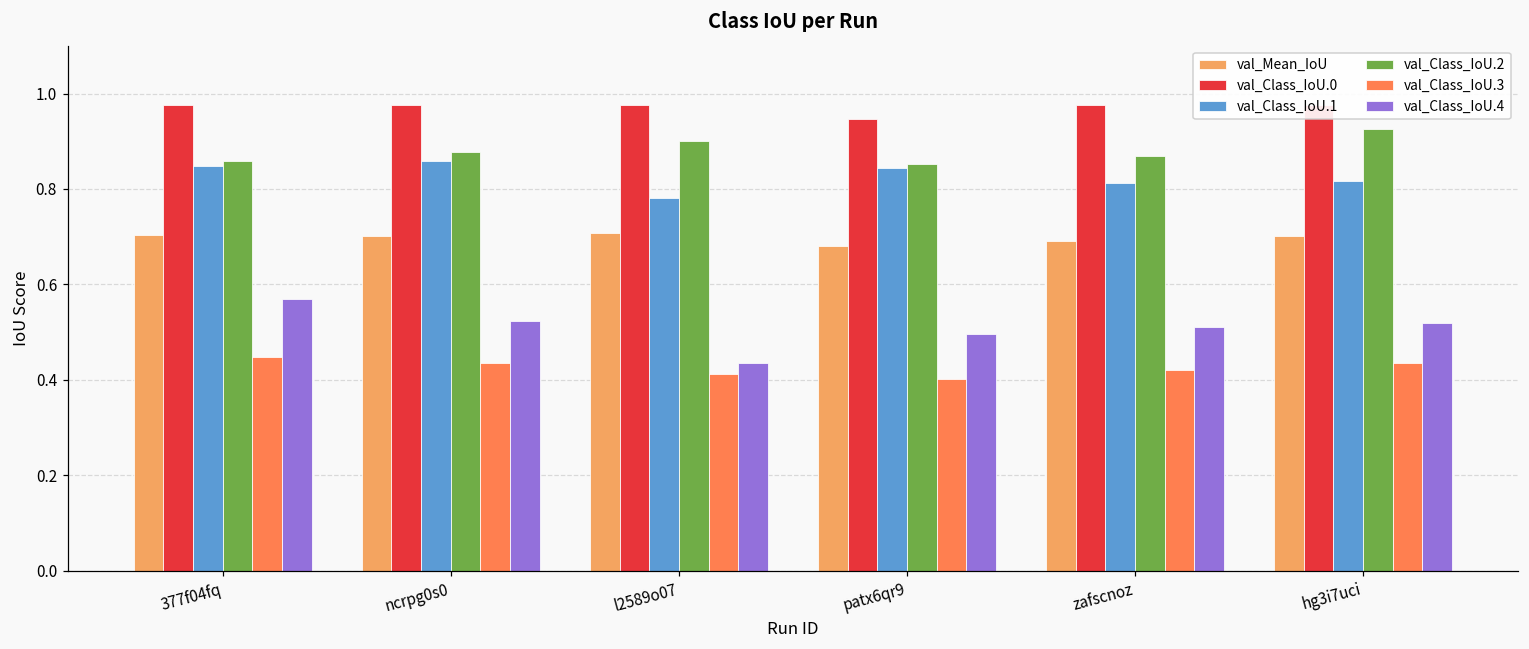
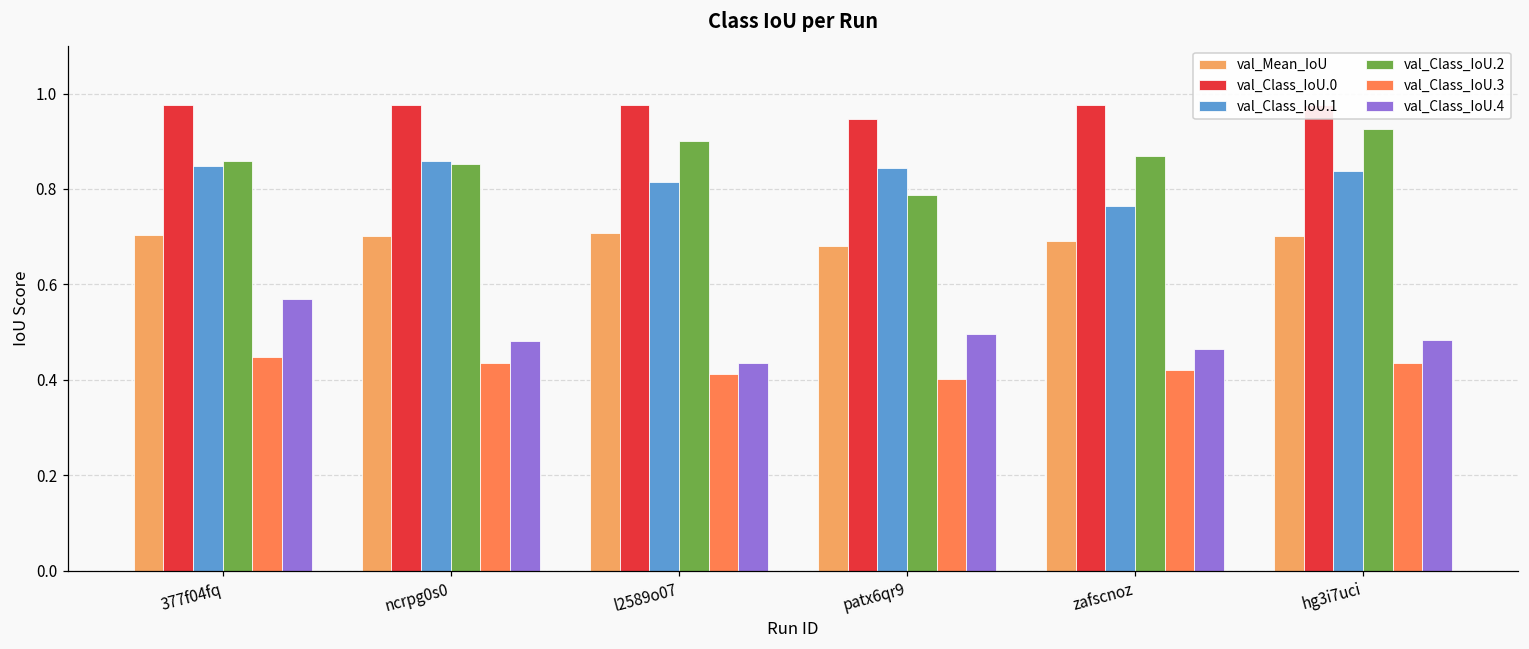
  {
    "val_Class_IoU.0": {
      "377f04fq": 0.98,
      "ncrpg0s0": 0.98,
      "l2589o07": 0.98,
      "patx6qr9": 0.95,
      "zafscnoz": 0.98
    },
    "val_Class_IoU.1": {
      "377f04fq": 0.85,
      "ncrpg0s0": 0.86,
-     "l2589o07": 0.78,
+     "l2589o07": 0.81,
      "patx6qr9": 0.84,
-     "zafscnoz": 0.81,
-     "hg3i7uci": 0.82
+     "zafscnoz": 0.76,
+     "hg3i7uci": 0.84
    },
    "val_Class_IoU.2": {
      "377f04fq": 0.86,
-     "ncrpg0s0": 0.88,
+     "ncrpg0s0": 0.85,
      "l2589o07": 0.90,
-     "patx6qr9": 0.85,
+     "patx6qr9": 0.79,
      "zafscnoz": 0.87,
      "hg3i7uci": 0.93
    },
    "val_Class_IoU.4": {
      "377f04fq": 0.57,
-     "ncrpg0s0": 0.52,
+     "ncrpg0s0": 0.48,
      "l2589o07": 0.44,
      "patx6qr9": 0.50,
-     "zafscnoz": 0.51,
-     "hg3i7uci": 0.52
+     "zafscnoz": 0.46,
+     "hg3i7uci": 0.48
    }
  }
